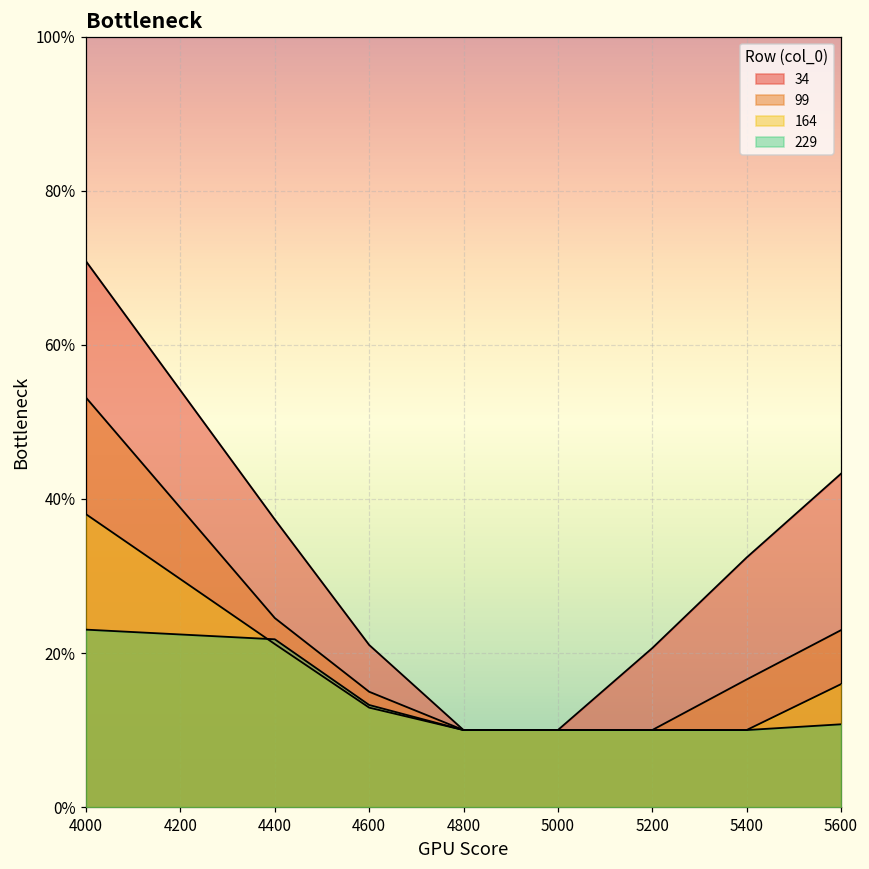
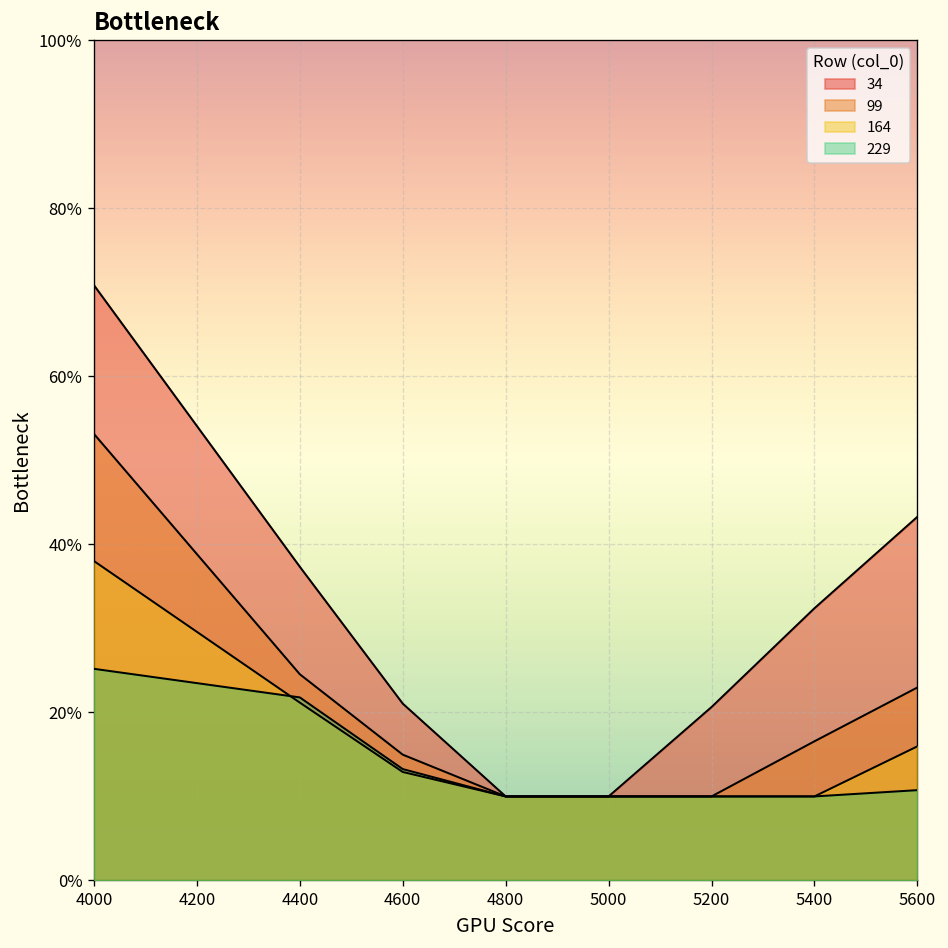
  {
    "229": {
-     "4000": "23%",
+     "4000": "25%",
      "4400": "22%",
      "5600": "11%"
    }
  }
